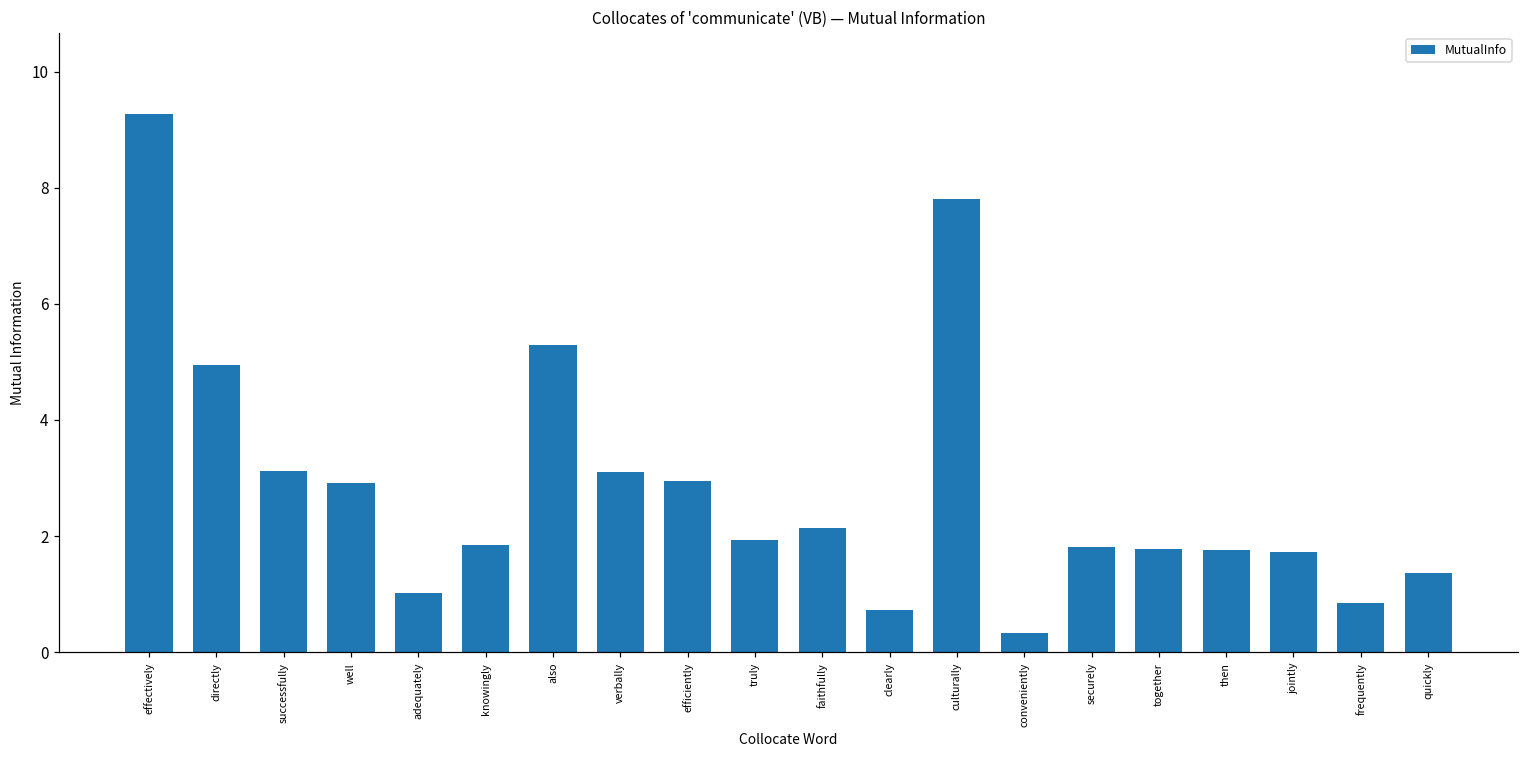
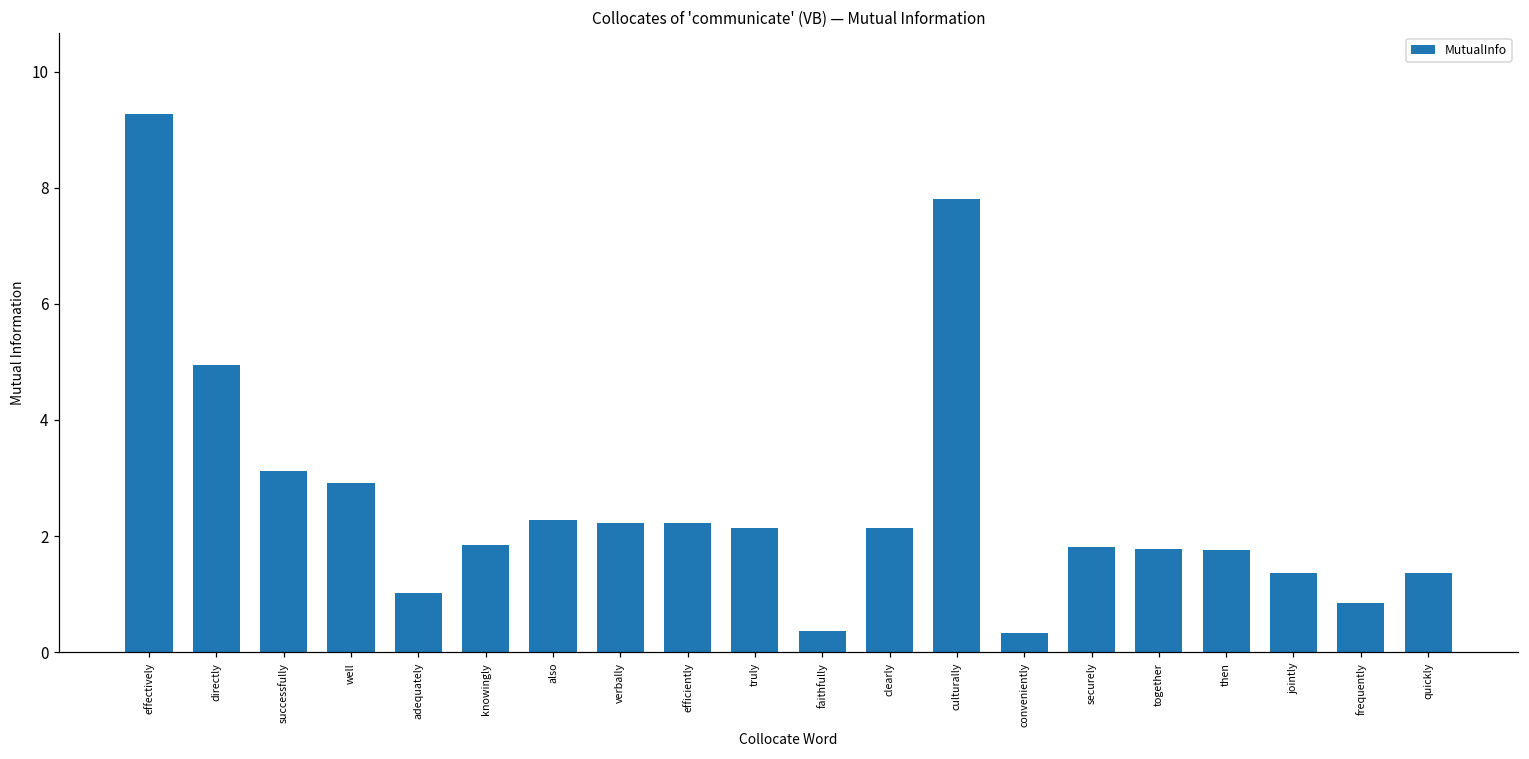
  {
    "effectively": 9.3,
    "directly": 5.0,
    "successfully": 3.1,
    "well": 2.9,
    "adequately": 1.0,
    "knowingly": 1.9,
-   "also": 5.3,
-   "verbally": 3.1,
-   "efficiently": 3.0,
-   "truly": 1.9,
-   "faithfully": 2.1,
-   "clearly": 0.7,
+   "also": 2.3,
+   "verbally": 2.2,
+   "efficiently": 2.2,
+   "truly": 2.1,
+   "faithfully": 0.4,
+   "clearly": 2.1,
    "culturally": 7.8,
    "conveniently": 0.3,
    "securely": 1.8,
    "together": 1.8,
    "then": 1.8,
-   "jointly": 1.7,
+   "jointly": 1.4,
    "frequently": 0.9,
    "quickly": 1.4
  }
